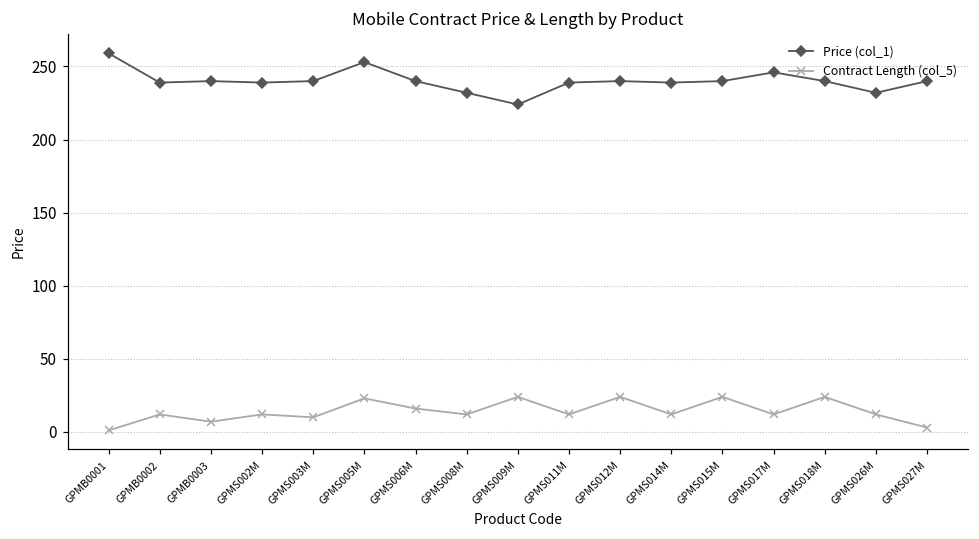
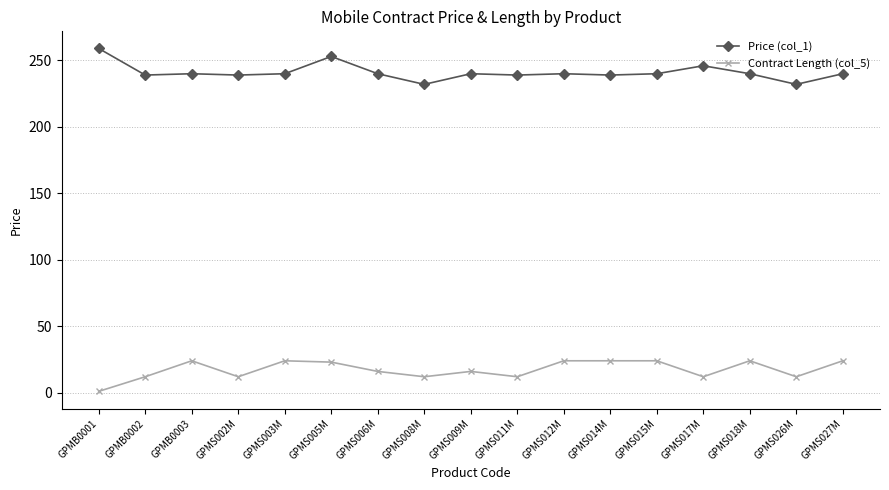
  {
    "Price (col_1)": {
      "GPMB0001": 259,
      "GPMB0002": 239,
      "GPMB0003": 240,
      "GPMS002M": 239,
      "GPMS003M": 240,
      "GPMS005M": 253,
      "GPMS006M": 240,
      "GPMS008M": 232,
-     "GPMS009M": 224,
+     "GPMS009M": 240,
      "GPMS011M": 239,
      "GPMS012M": 240,
      "GPMS014M": 239,
      "GPMS015M": 240,
      "GPMS017M": 246,
      "GPMS018M": 240,
      "GPMS026M": 232,
      "GPMS027M": 240
    },
    "Contract Length (col_5)": {
      "GPMB0001": 1,
      "GPMB0002": 12,
-     "GPMB0003": 7,
+     "GPMB0003": 24,
      "GPMS002M": 12,
-     "GPMS003M": 10,
+     "GPMS003M": 24,
      "GPMS005M": 23,
      "GPMS006M": 16,
      "GPMS008M": 12,
-     "GPMS009M": 24,
+     "GPMS009M": 16,
      "GPMS011M": 12,
      "GPMS012M": 24,
-     "GPMS014M": 12,
+     "GPMS014M": 24,
      "GPMS015M": 24,
      "GPMS017M": 12,
      "GPMS018M": 24,
      "GPMS026M": 12,
-     "GPMS027M": 3
+     "GPMS027M": 24
    }
  }
